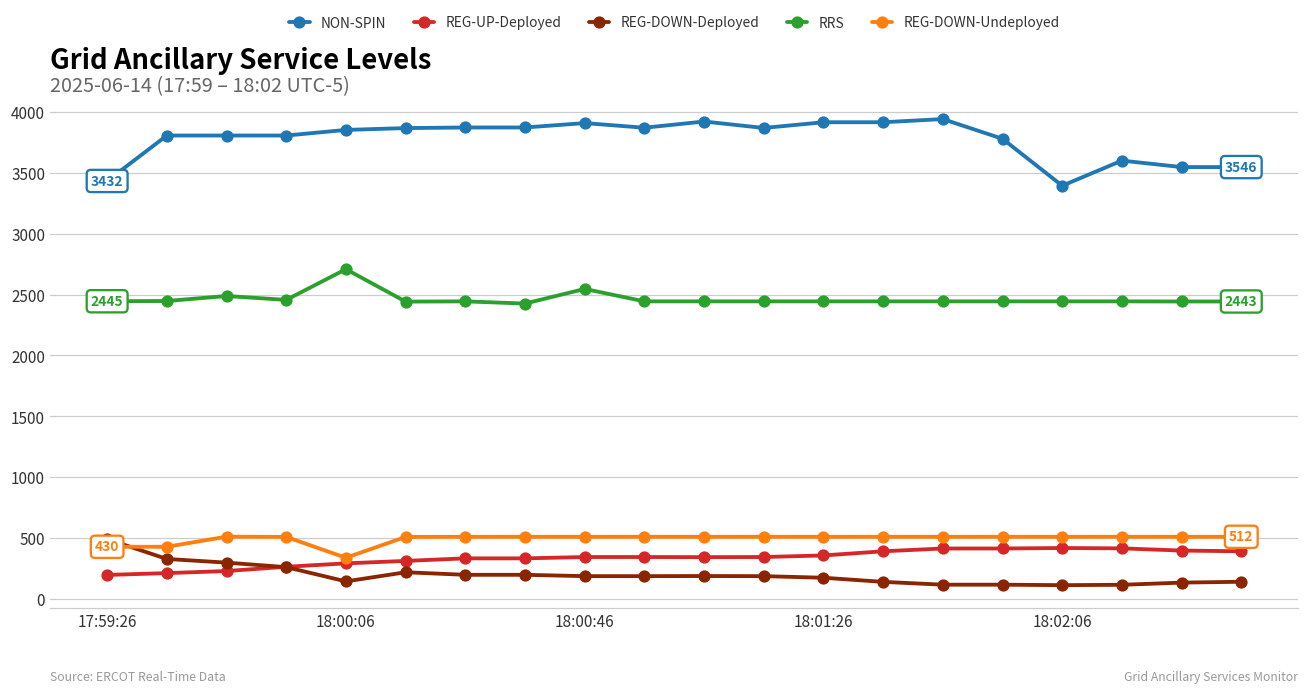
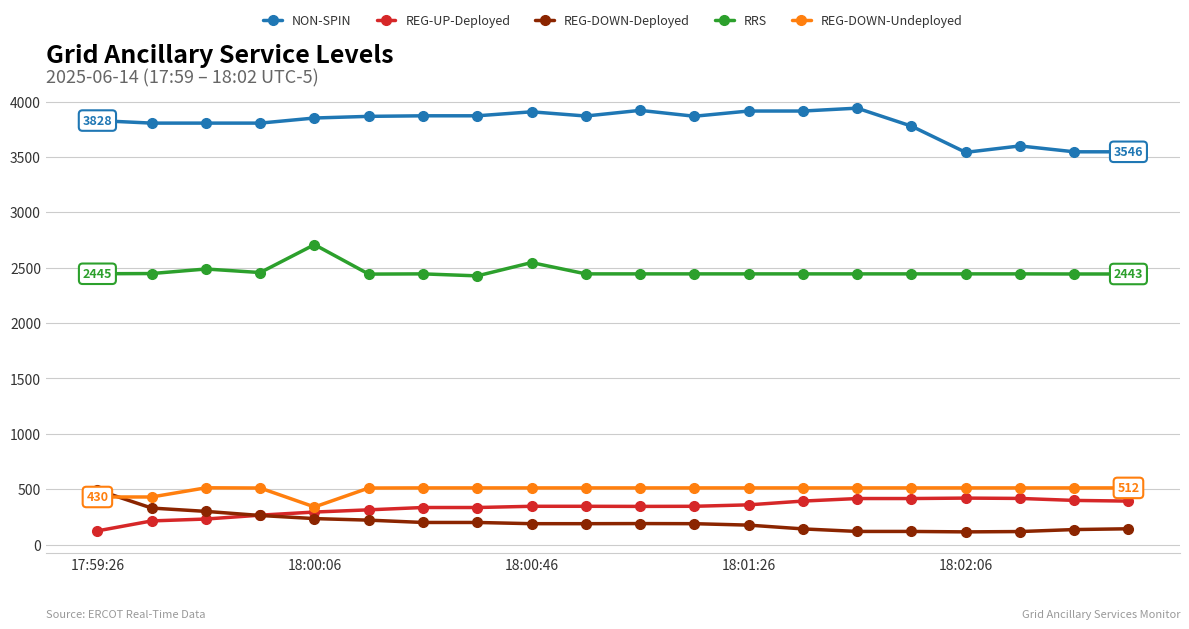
  {
    "NON-SPIN": {
-     "17:59:26": 3432,
-     "18:02:06": 3390
+     "17:59:26": 3828,
+     "18:02:06": 3540
    },
    "REG-UP-Deployed": {
-     "17:59:26": 200,
+     "17:59:26": 120,
      "18:00:06": 290,
      "18:00:46": 350,
      "18:01:26": 360,
      "18:02:06": 420
    },
    "REG-DOWN-Deployed": {
-     "18:00:06": 150,
+     "18:00:06": 240,
      "18:00:46": 190,
      "18:01:26": 180,
      "18:02:06": 120
    },
    "RRS": {
      "18:00:06": 2710,
      "18:00:46": 2550,
      "18:01:26": 2440,
      "18:02:06": 2440
    },
    "REG-DOWN-Undeployed": {
      "18:00:06": 340,
      "18:00:46": 510,
      "18:01:26": 510,
      "18:02:06": 510
    }
  }
